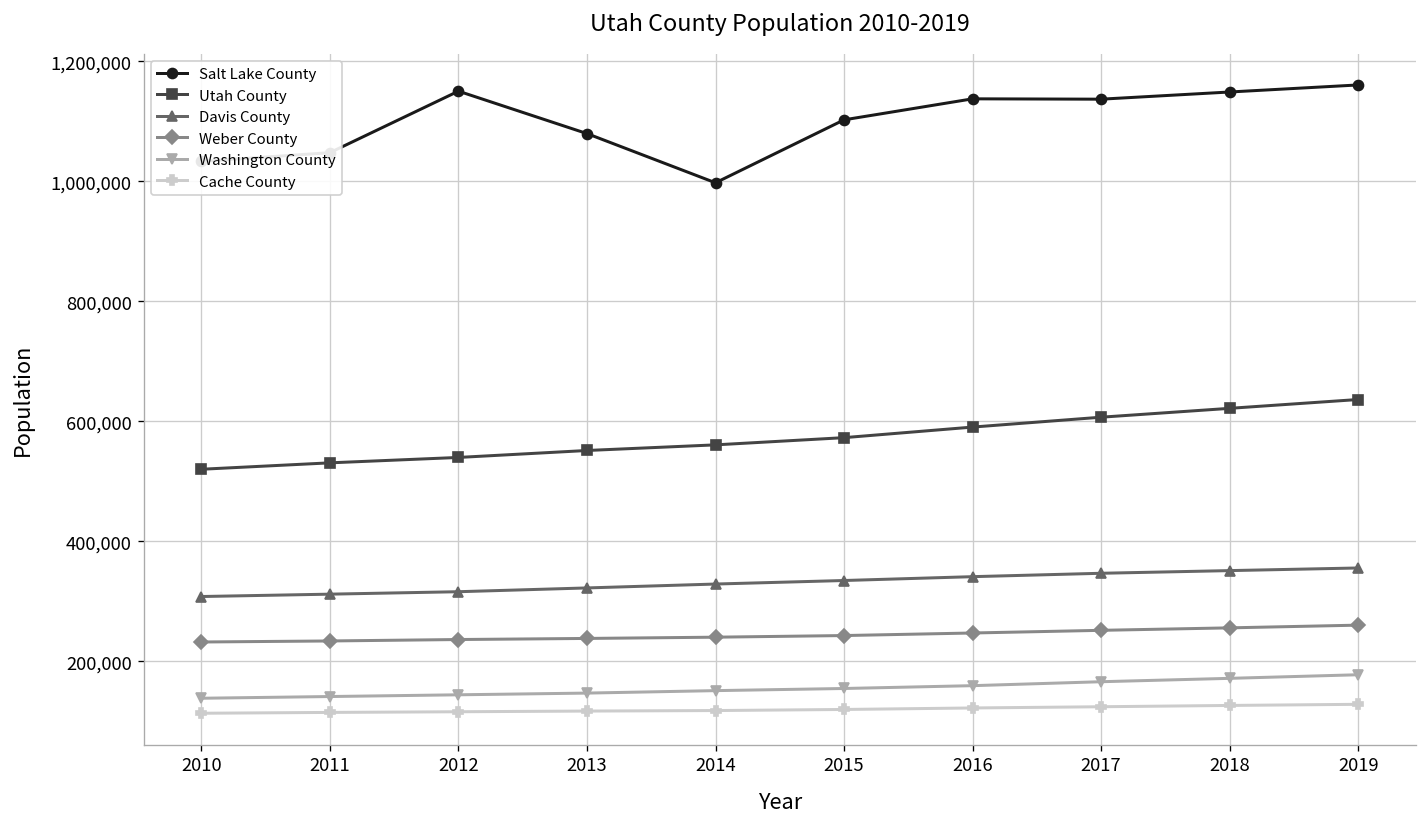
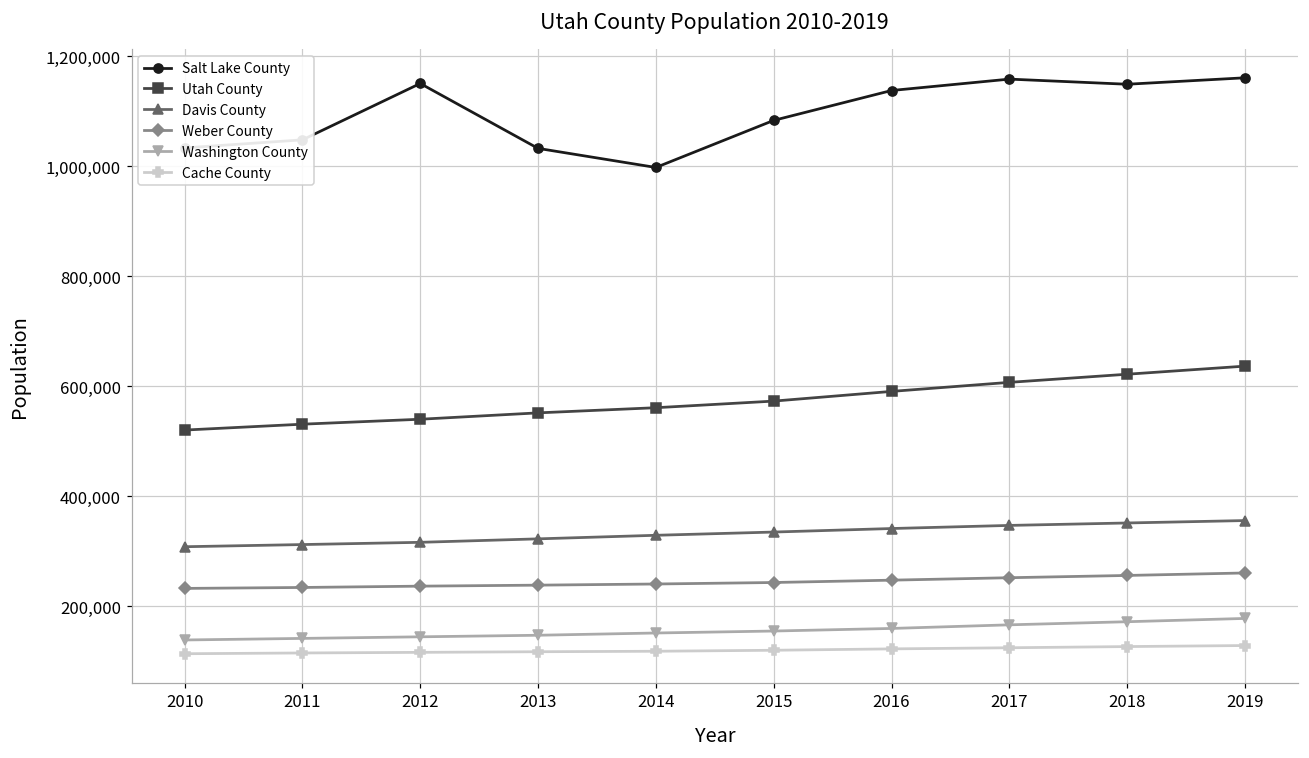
  {
    "Salt Lake County": {
      "2012": "1,150,000",
-     "2013": "1,080,000",
+     "2013": "1,030,000",
      "2014": "1,000,000",
-     "2015": "1,100,000",
+     "2015": "1,080,000",
      "2016": "1,140,000",
-     "2017": "1,140,000",
+     "2017": "1,160,000",
      "2018": "1,150,000",
      "2019": "1,160,000"
    }
  }
